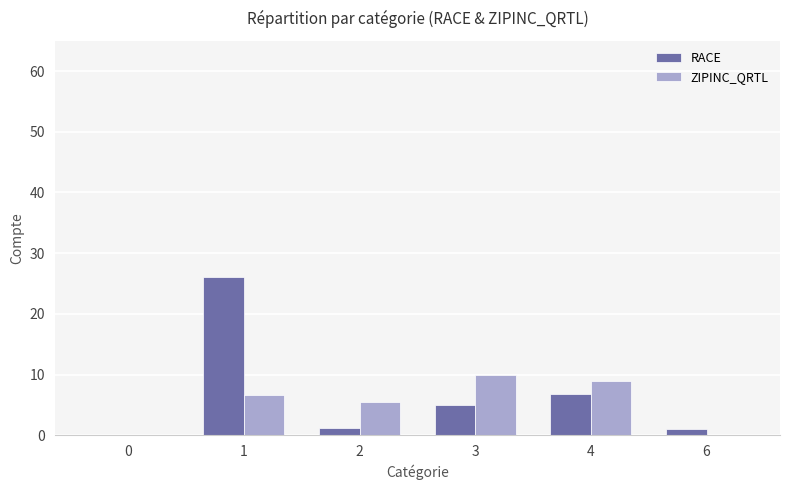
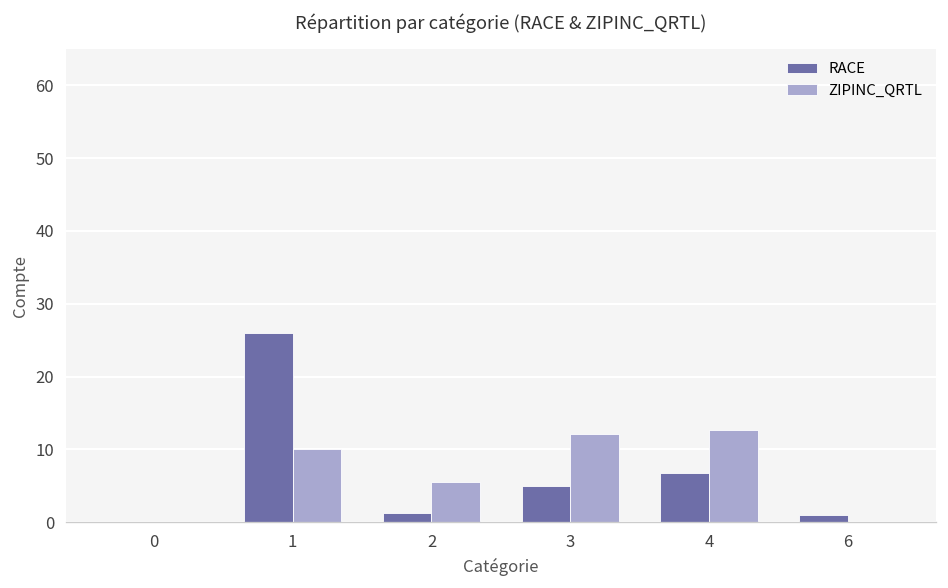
  {
    "RACE": {
      "0": 0,
      "1": 26,
      "2": 1,
      "3": 5,
      "4": 7,
      "6": 1
    },
    "ZIPINC_QRTL": {
      "0": 0,
-     "1": 7,
+     "1": 10,
      "2": 6,
-     "3": 10,
-     "4": 9,
+     "3": 12,
+     "4": 13,
      "6": 0
    }
  }
